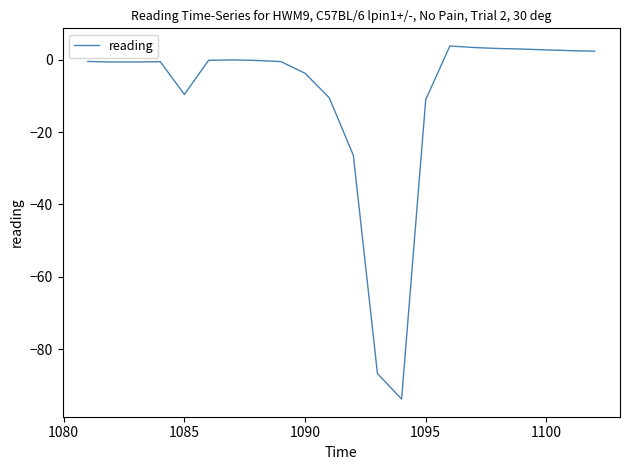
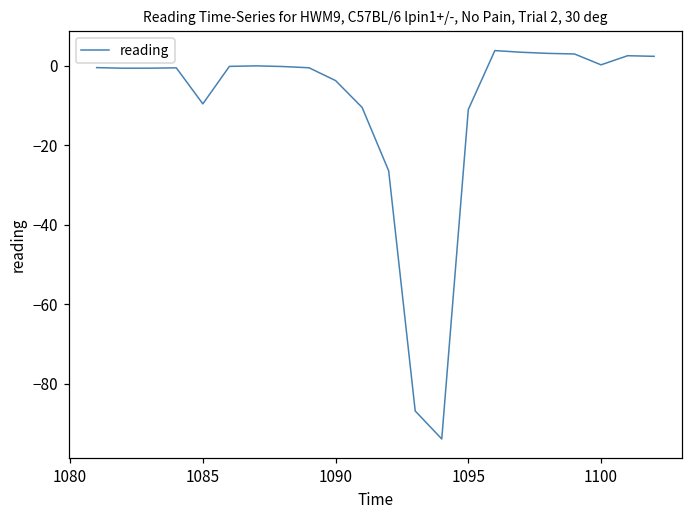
  {
    "1085": -10,
    "1090": -4,
    "1095": -11,
-   "1100": 3
+   "1100": 0
  }
